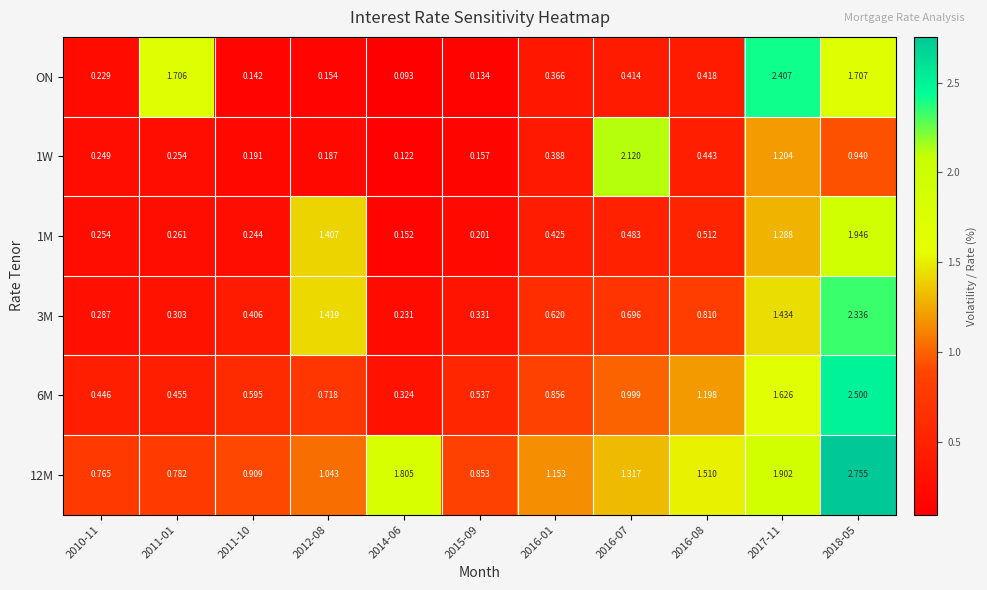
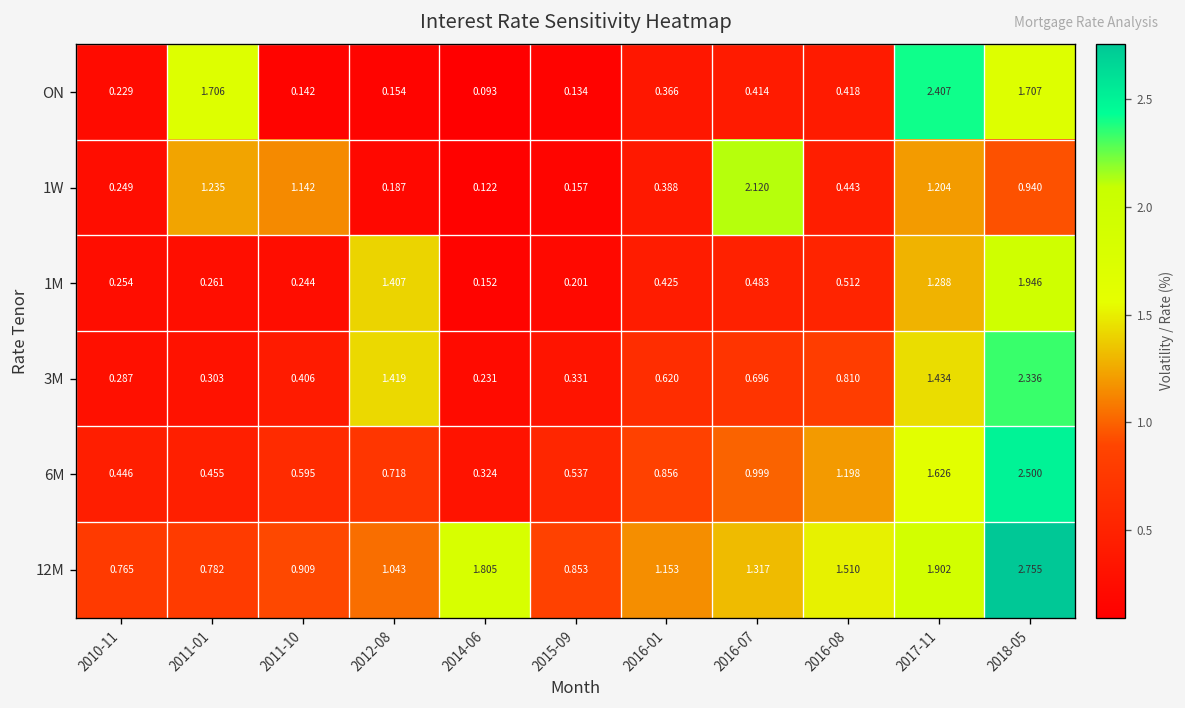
  {
    "ON": {
      "2010-11": 0.229,
      "2011-01": 1.706,
      "2011-10": 0.142,
      "2012-08": 0.154,
      "2014-06": 0.093,
      "2015-09": 0.134,
      "2016-01": 0.366,
      "2016-07": 0.414,
      "2016-08": 0.418,
      "2017-11": 2.407,
      "2018-05": 1.707
    },
    "1W": {
      "2010-11": 0.249,
-     "2011-01": 0.254,
-     "2011-10": 0.191,
+     "2011-01": 1.235,
+     "2011-10": 1.142,
      "2012-08": 0.187,
      "2014-06": 0.122,
      "2015-09": 0.157,
      "2016-01": 0.388,
      "2016-07": 2.120,
      "2016-08": 0.443,
      "2017-11": 1.204,
      "2018-05": 0.940
    },
    "1M": {
      "2010-11": 0.254,
      "2011-01": 0.261,
      "2011-10": 0.244,
      "2012-08": 1.407,
      "2014-06": 0.152,
      "2015-09": 0.201,
      "2016-01": 0.425,
      "2016-07": 0.483,
      "2016-08": 0.512,
      "2017-11": 1.288,
      "2018-05": 1.946
    },
    "3M": {
      "2010-11": 0.287,
      "2011-01": 0.303,
      "2011-10": 0.406,
      "2012-08": 1.419,
      "2014-06": 0.231,
      "2015-09": 0.331,
      "2016-01": 0.620,
      "2016-07": 0.696,
      "2016-08": 0.810,
      "2017-11": 1.434,
      "2018-05": 2.336
    },
    "6M": {
      "2010-11": 0.446,
      "2011-01": 0.455,
      "2011-10": 0.595,
      "2012-08": 0.718,
      "2014-06": 0.324,
      "2015-09": 0.537,
      "2016-01": 0.856,
      "2016-07": 0.999,
      "2016-08": 1.198,
      "2017-11": 1.626,
      "2018-05": 2.500
    },
    "12M": {
      "2010-11": 0.765,
      "2011-01": 0.782,
      "2011-10": 0.909,
      "2012-08": 1.043,
      "2014-06": 1.805,
      "2015-09": 0.853,
      "2016-01": 1.153,
      "2016-07": 1.317,
      "2016-08": 1.510,
      "2017-11": 1.902,
      "2018-05": 2.755
    }
  }
